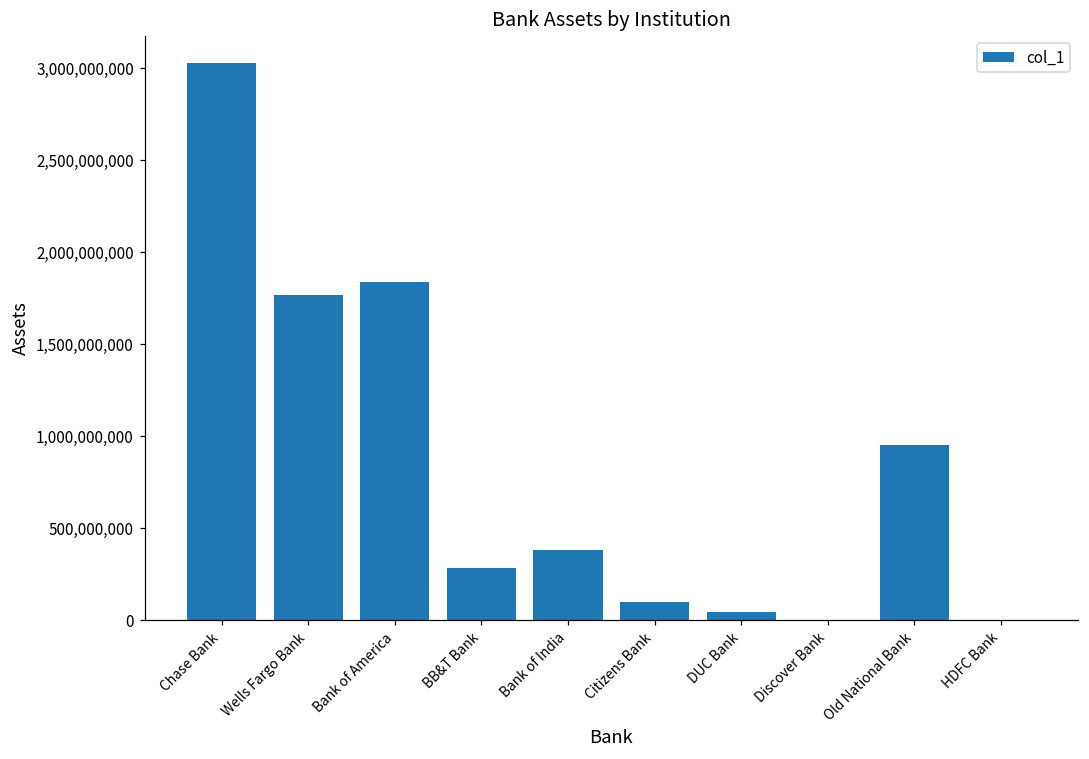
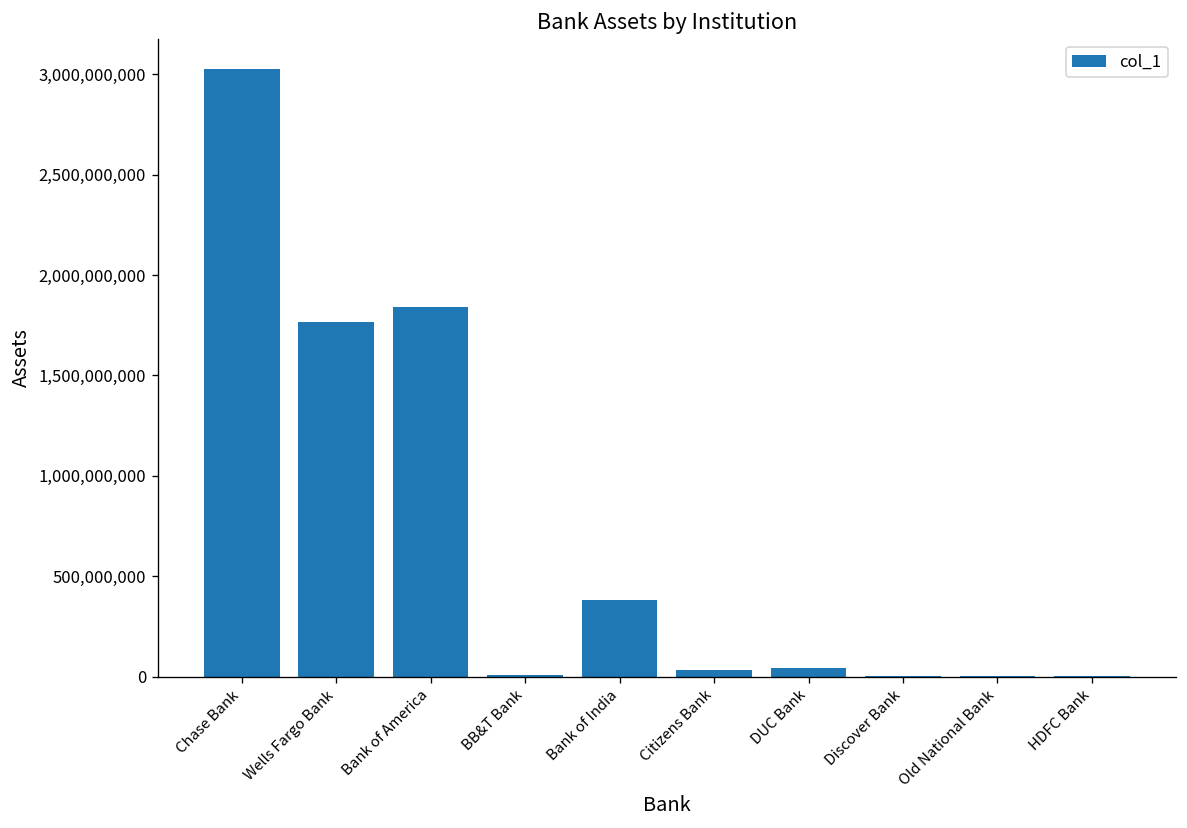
  {
    "Chase Bank": "3,030,000,000",
    "Wells Fargo Bank": "1,770,000,000",
    "Bank of America": "1,840,000,000",
-   "BB&T Bank": "290,000,000",
+   "BB&T Bank": "10,000,000",
    "Bank of India": "380,000,000",
-   "Citizens Bank": "100,000,000",
+   "Citizens Bank": "30,000,000",
    "DUC Bank": "40,000,000",
-   "Old National Bank": "950,000,000"
+   "Old National Bank": "0"
  }
